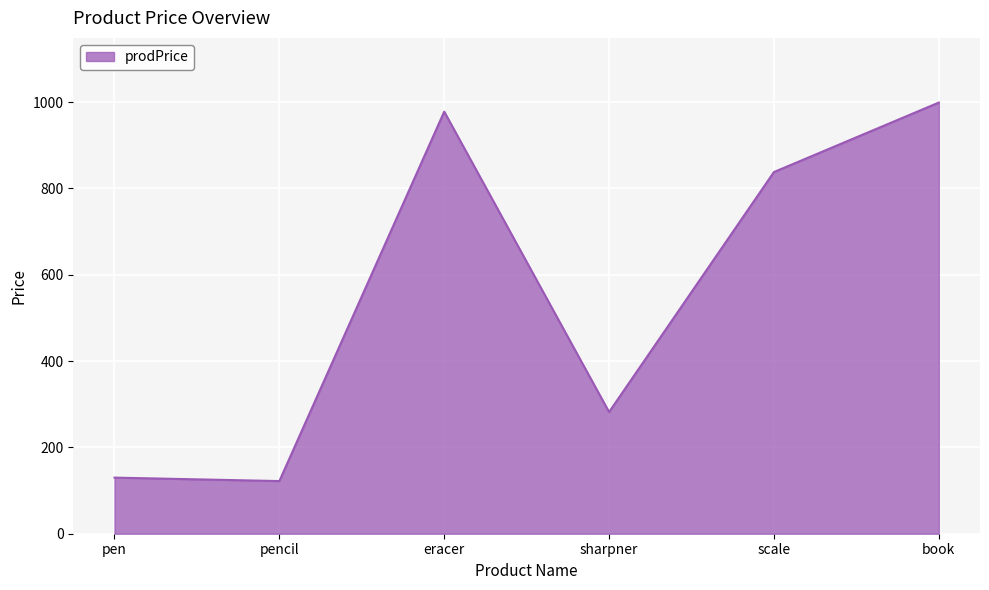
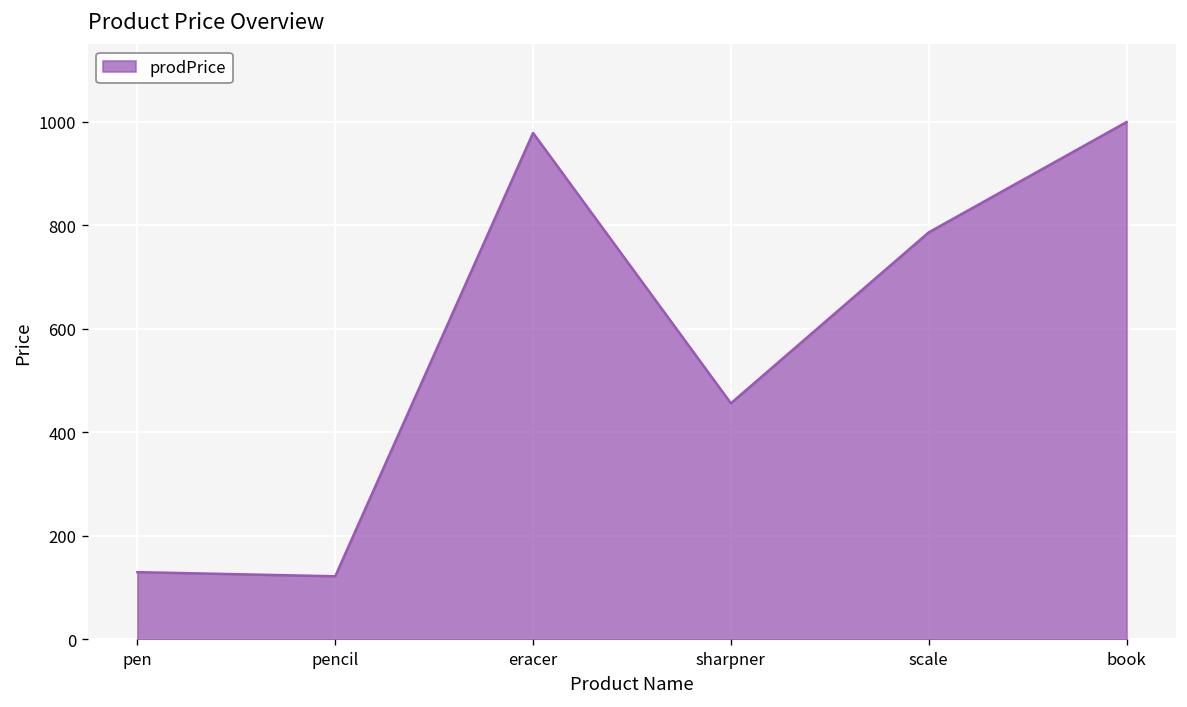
  {
    "pen": 130,
    "pencil": 120,
    "eracer": 980,
-   "sharpner": 280,
-   "scale": 840,
+   "sharpner": 460,
+   "scale": 790,
    "book": 1000
  }
